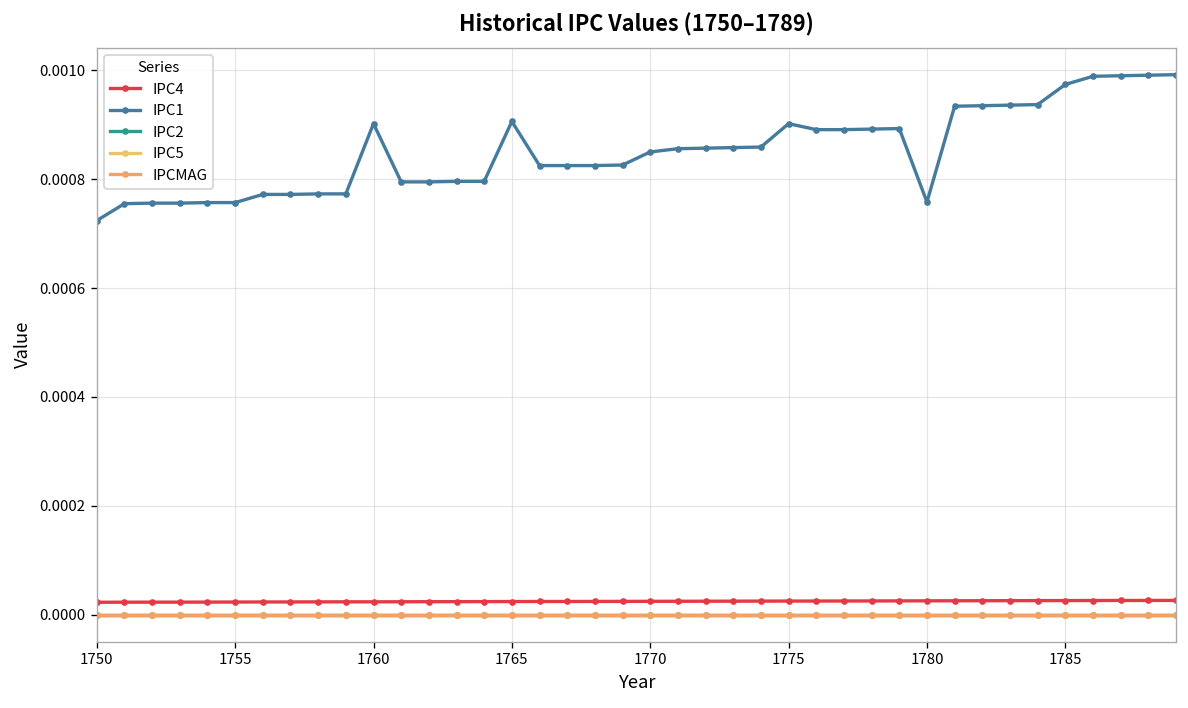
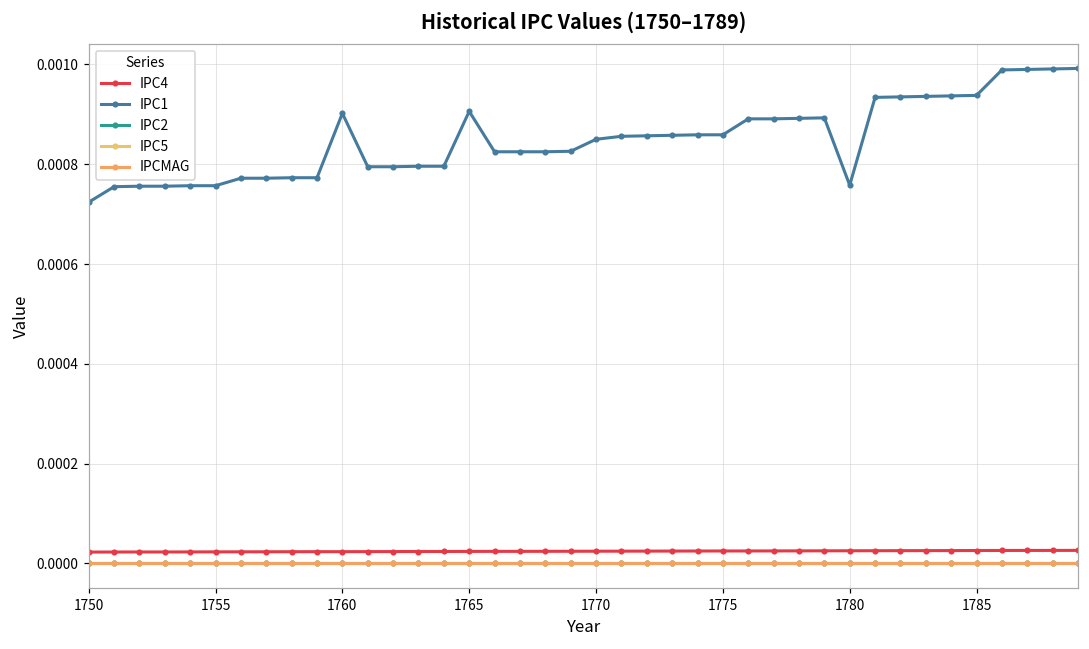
  {
    "IPC4": {
      "1750": 0.00002,
      "1755": 0.00002,
      "1760": 0.00002,
      "1765": 0.00002,
      "1770": 0.00002,
      "1775": 0.00003,
      "1780": 0.00003,
      "1785": 0.00003
    },
    "IPC1": {
      "1750": 0.00072,
      "1755": 0.00076,
      "1760": 0.00090,
      "1765": 0.00091,
      "1770": 0.00085,
-     "1775": 0.00090,
+     "1775": 0.00086,
      "1780": 0.00076,
-     "1785": 0.00097
+     "1785": 0.00094
    },
    "IPCMAG": {
      "1750": 0.00000,
      "1755": 0.00000,
      "1760": 0.00000,
      "1765": 0.00000,
      "1770": 0.00000,
      "1775": 0.00000,
      "1780": 0.00000,
      "1785": 0.00000
    }
  }
